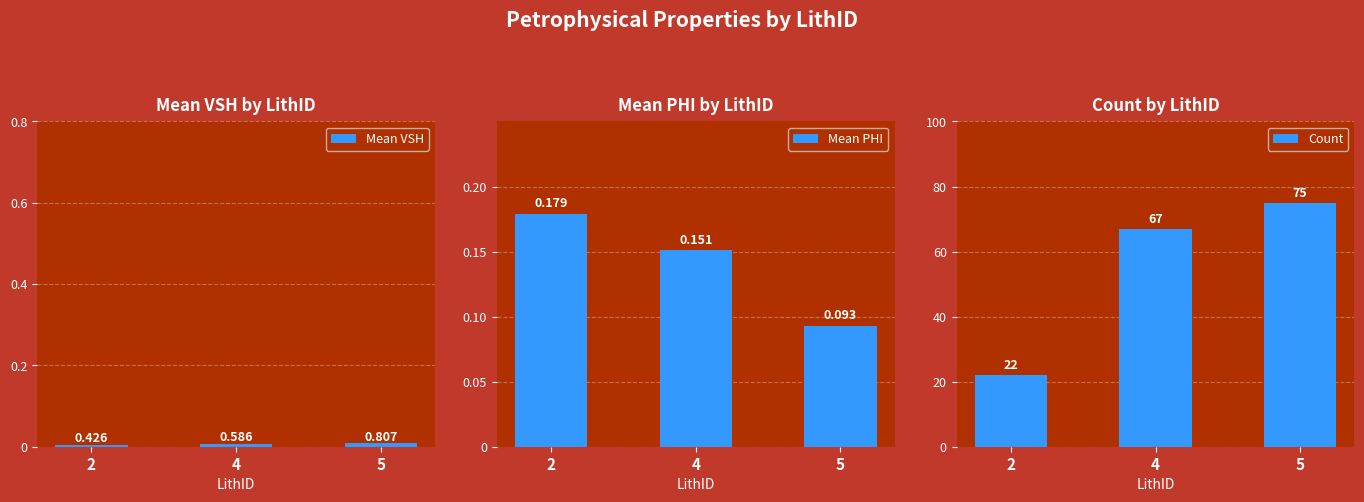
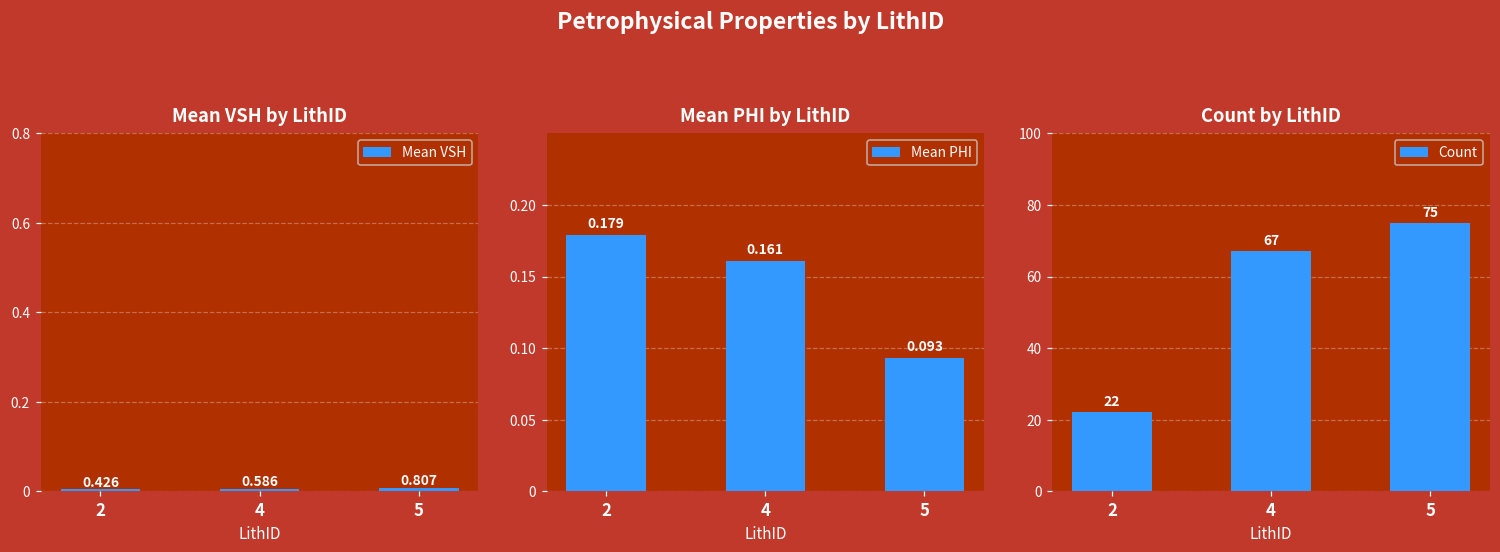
  {
    "Mean VSH by LithID": {
      "2": 0.426,
      "4": 0.586,
      "5": 0.807
    },
    "Mean PHI by LithID": {
      "2": 0.179,
-     "4": 0.151,
+     "4": 0.161,
      "5": 0.093
    },
    "Count by LithID": {
      "2": 22,
      "4": 67,
      "5": 75
    }
  }
